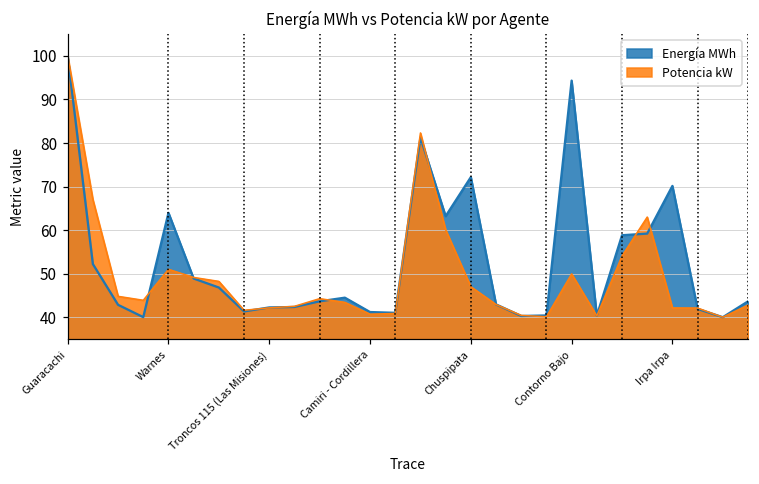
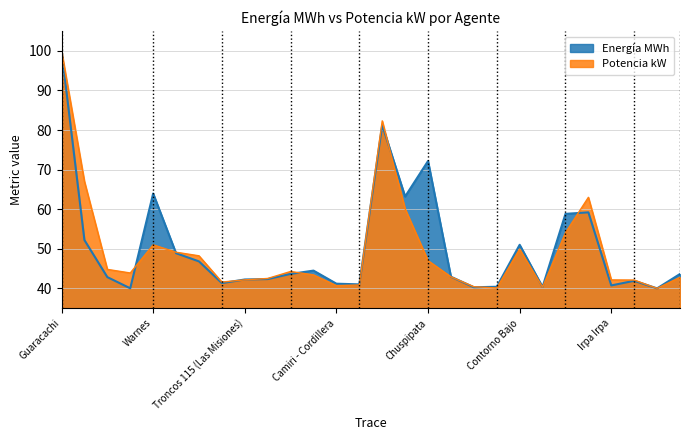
  {
    "Energía MWh": {
      "Warnes": 64,
      "Chuspipata": 72,
-     "Contorno Bajo": 94,
-     "Irpa Irpa": 70
+     "Contorno Bajo": 51,
+     "Irpa Irpa": 41
    },
    "Potencia kW": {
      "Warnes": 51,
      "Chuspipata": 47,
      "Contorno Bajo": 50,
      "Irpa Irpa": 42
    }
  }
